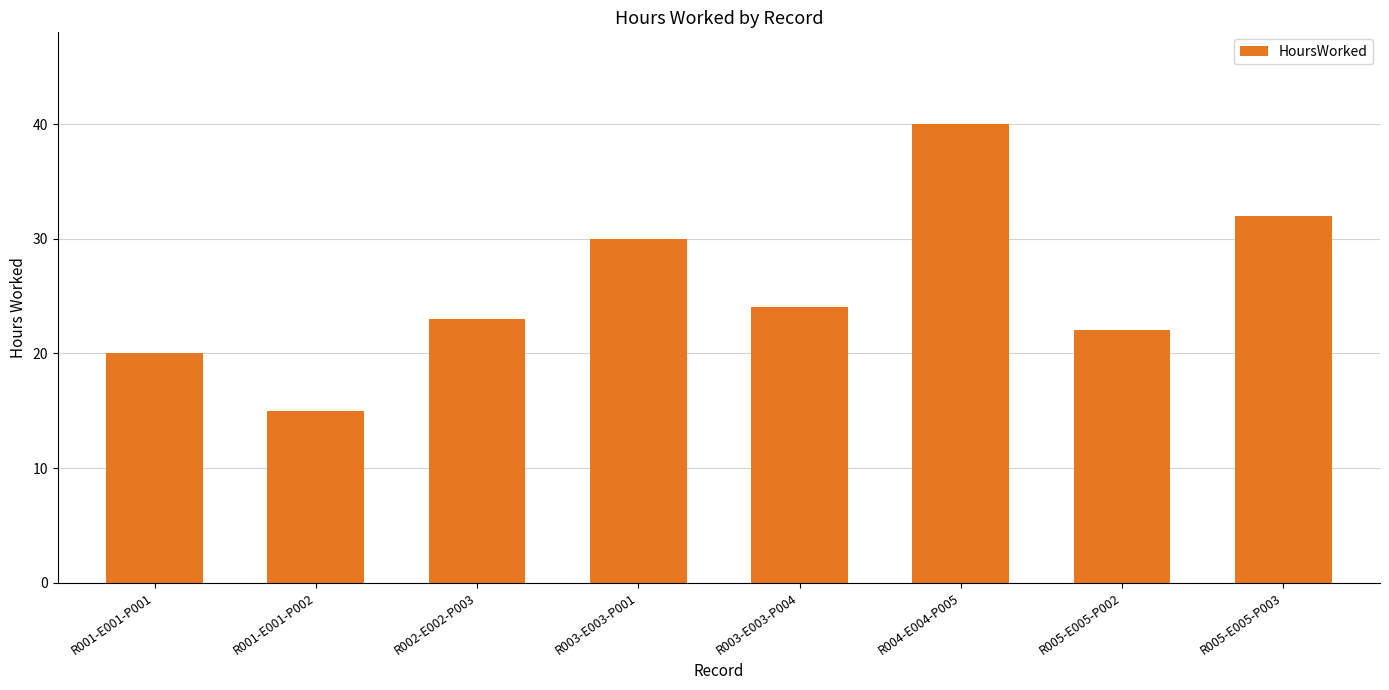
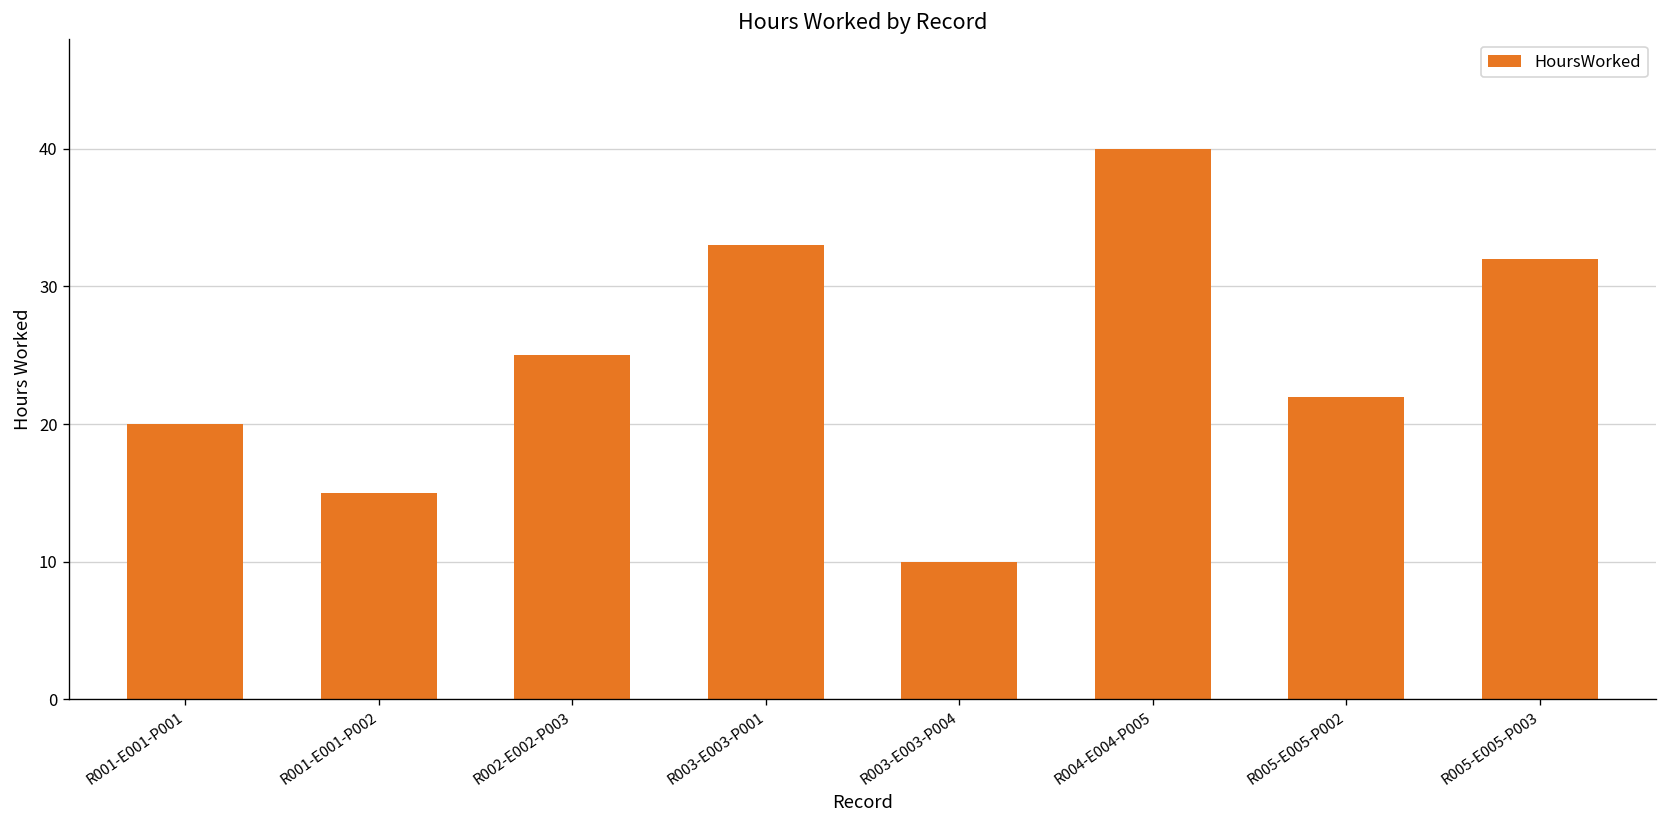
  {
    "R001-E001-P001": 20,
    "R001-E001-P002": 15,
-   "R002-E002-P003": 23,
-   "R003-E003-P001": 30,
-   "R003-E003-P004": 24,
+   "R002-E002-P003": 25,
+   "R003-E003-P001": 33,
+   "R003-E003-P004": 10,
    "R004-E004-P005": 40,
    "R005-E005-P002": 22,
    "R005-E005-P003": 32
  }
